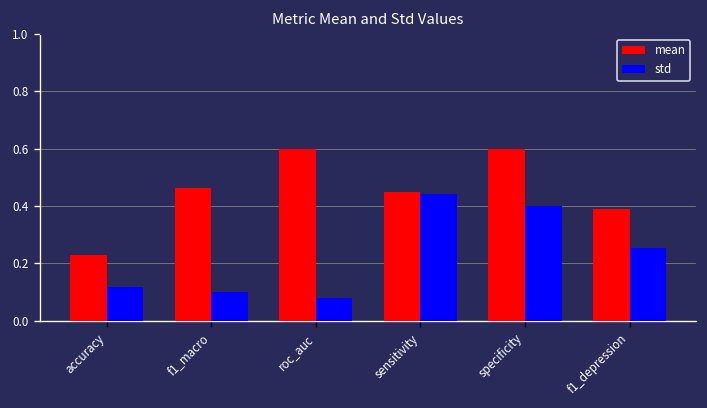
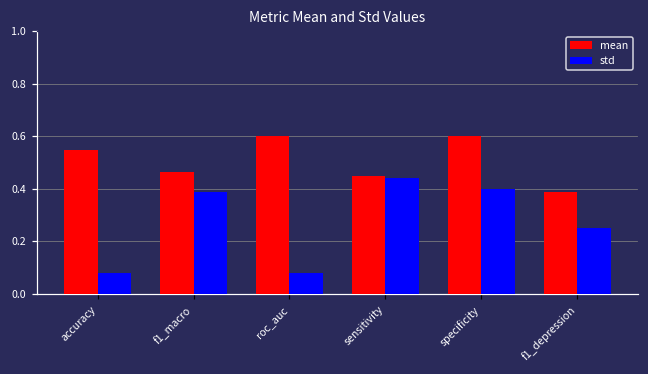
  {
    "mean": {
-     "accuracy": 0.23,
+     "accuracy": 0.55,
      "f1_macro": 0.46,
      "roc_auc": 0.60,
      "sensitivity": 0.45,
      "specificity": 0.60,
      "f1_depression": 0.39
    },
    "std": {
-     "accuracy": 0.12,
-     "f1_macro": 0.10,
+     "accuracy": 0.08,
+     "f1_macro": 0.39,
      "roc_auc": 0.08,
      "sensitivity": 0.44,
      "specificity": 0.40,
      "f1_depression": 0.25
    }
  }
